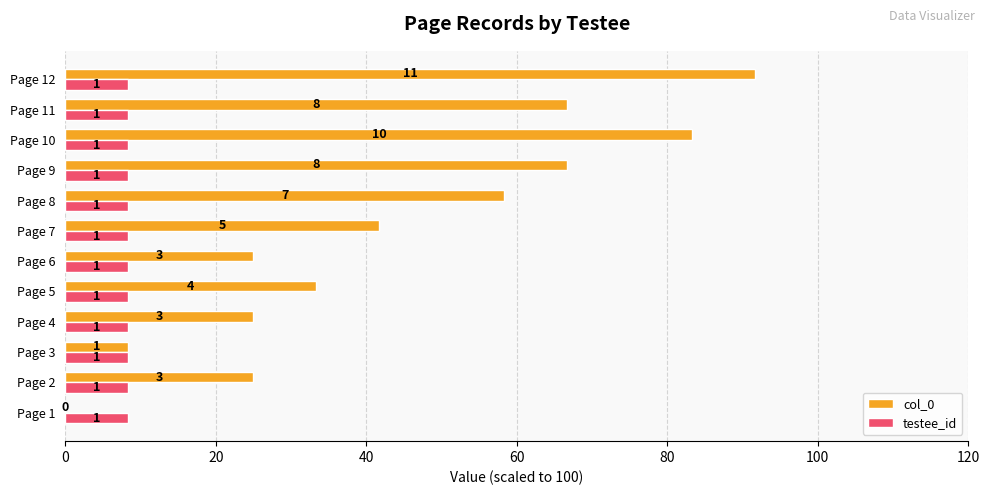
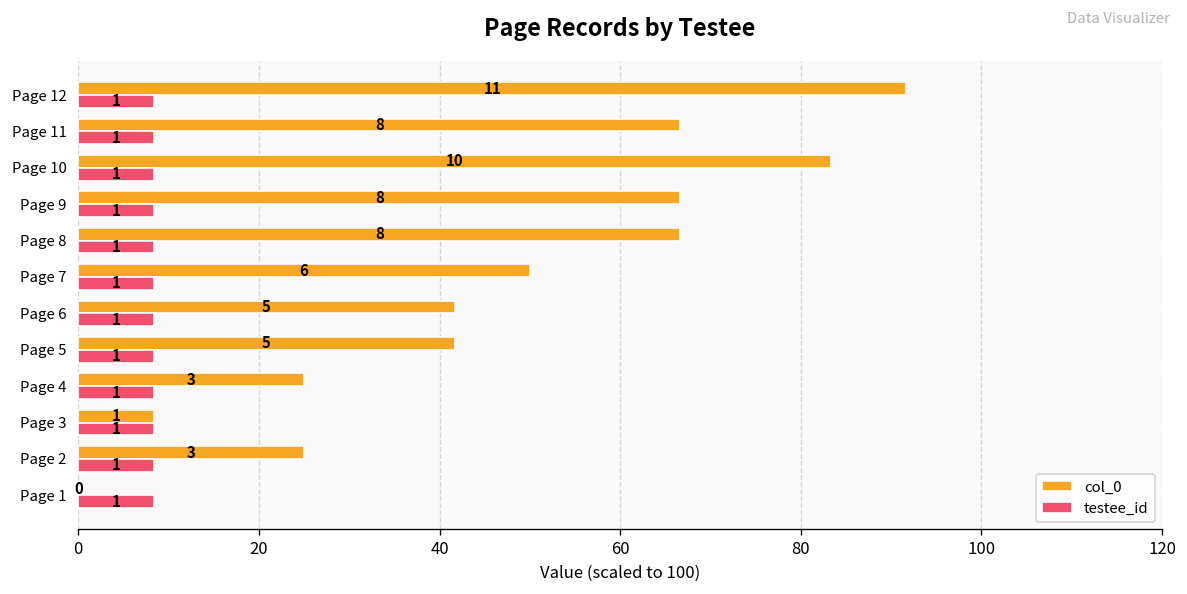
  {
    "col_0": {
-     "Page 8": 7,
-     "Page 7": 5,
-     "Page 6": 3,
-     "Page 5": 4,
+     "Page 8": 8,
+     "Page 7": 6,
+     "Page 6": 5,
+     "Page 5": 5,
      "Page 1": 0
    }
  }
